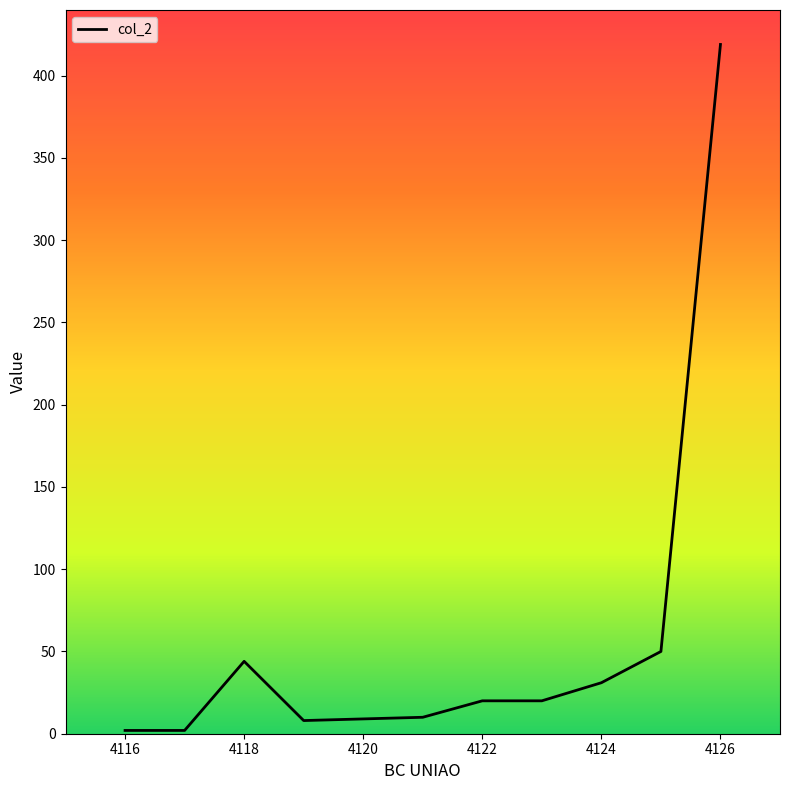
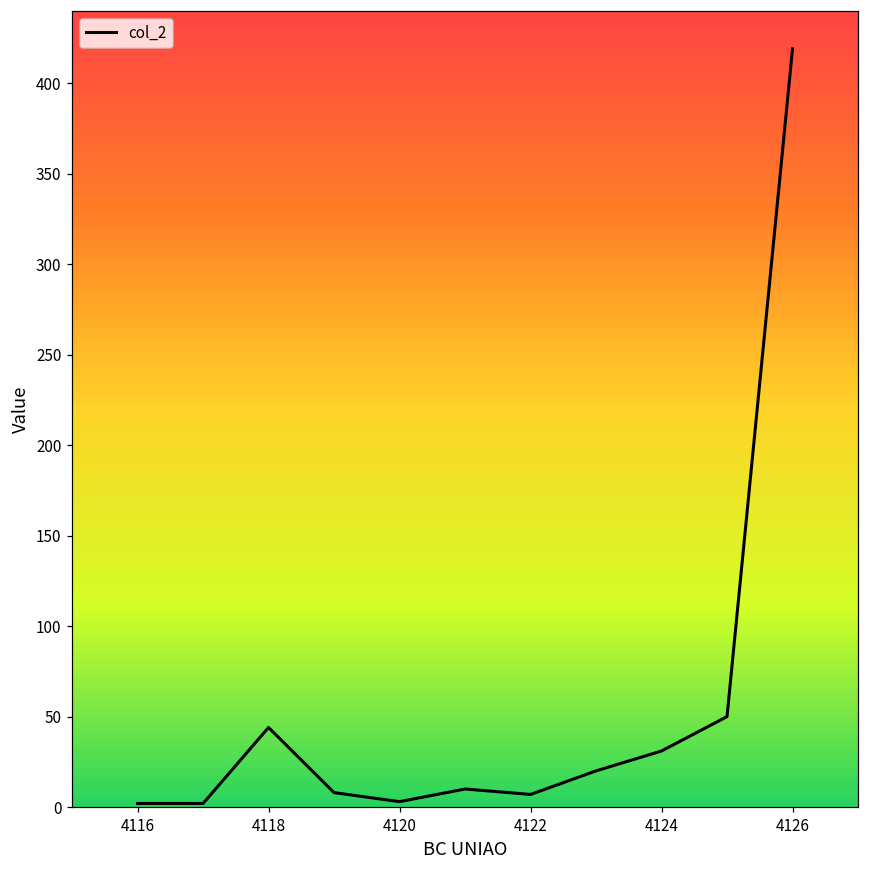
  {
    "4116": 2,
    "4118": 44,
-   "4120": 9,
-   "4122": 20,
+   "4120": 3,
+   "4122": 7,
    "4124": 31,
    "4126": 419
  }
